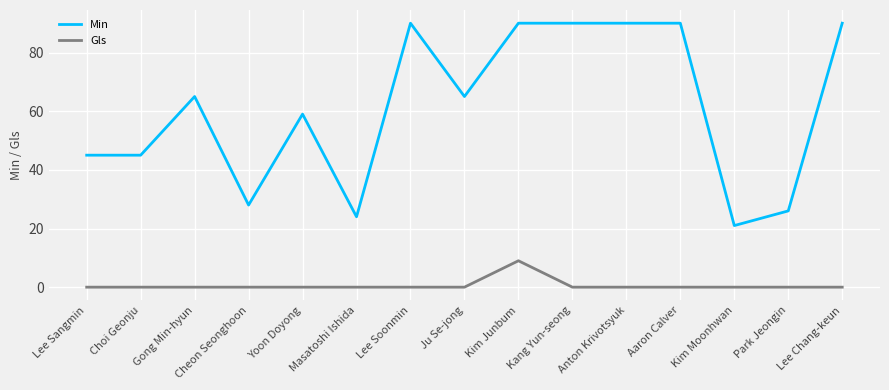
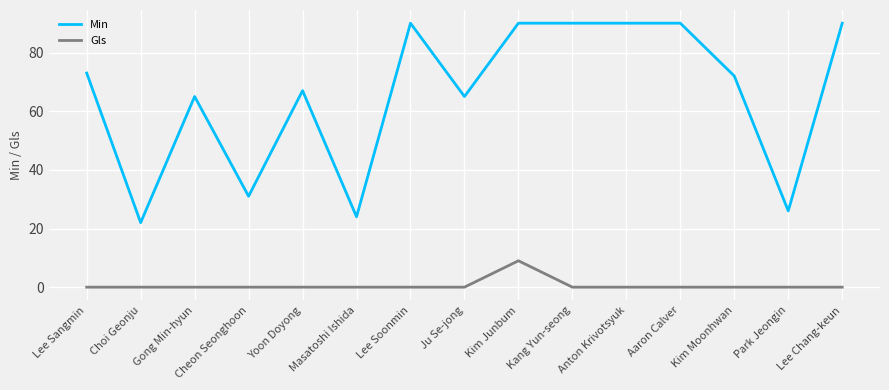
  {
    "Min": {
-     "Lee Sangmin": 45,
-     "Choi Geonju": 45,
+     "Lee Sangmin": 73,
+     "Choi Geonju": 22,
      "Gong Min-hyun": 65,
-     "Cheon Seonghoon": 28,
-     "Yoon Doyong": 59,
+     "Cheon Seonghoon": 31,
+     "Yoon Doyong": 67,
      "Masatoshi Ishida": 24,
      "Lee Soonmin": 90,
      "Ju Se-jong": 65,
      "Kim Junbum": 90,
      "Kang Yun-seong": 90,
      "Anton Krivotsyuk": 90,
      "Aaron Calver": 90,
-     "Kim Moonhwan": 21,
+     "Kim Moonhwan": 72,
      "Park Jeongin": 26,
      "Lee Chang-keun": 90
    },
    "Gls": {
      "Lee Sangmin": 0,
      "Choi Geonju": 0,
      "Gong Min-hyun": 0,
      "Cheon Seonghoon": 0,
      "Yoon Doyong": 0,
      "Masatoshi Ishida": 0,
      "Lee Soonmin": 0,
      "Ju Se-jong": 0,
      "Kim Junbum": 9,
      "Kang Yun-seong": 0,
      "Anton Krivotsyuk": 0,
      "Aaron Calver": 0,
      "Kim Moonhwan": 0,
      "Park Jeongin": 0,
      "Lee Chang-keun": 0
    }
  }
